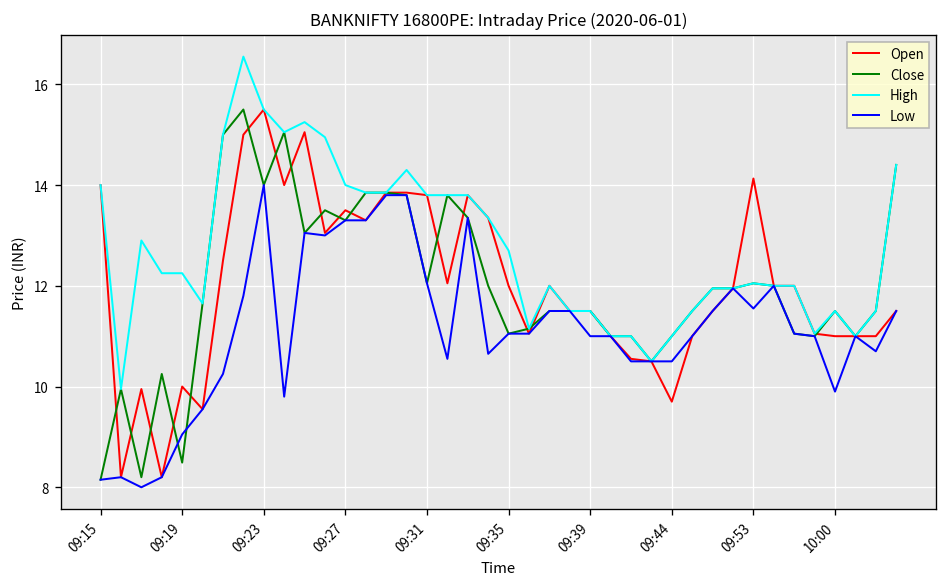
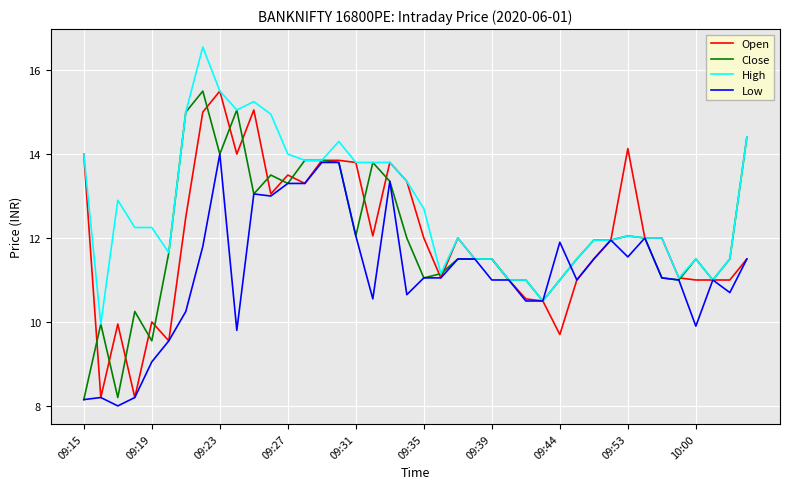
  {
    "Open": {
      "09:19": 10.0,
      "09:27": 13.5,
      "09:35": 12.0,
      "09:44": 9.7,
      "09:53": 14.1,
      "10:00": 11.0
    },
    "Close": {
-     "09:19": 8.5
+     "09:19": 9.6
    },
    "High": {
      "09:19": 12.3,
      "09:27": 14.0,
      "09:35": 12.7
    },
    "Low": {
      "09:19": 9.1,
      "09:39": 11.0,
-     "09:44": 10.5,
+     "09:44": 11.9,
      "09:53": 11.6,
      "10:00": 9.9
    }
  }
